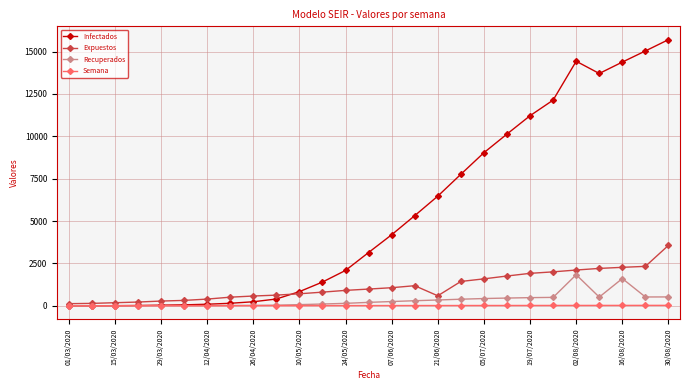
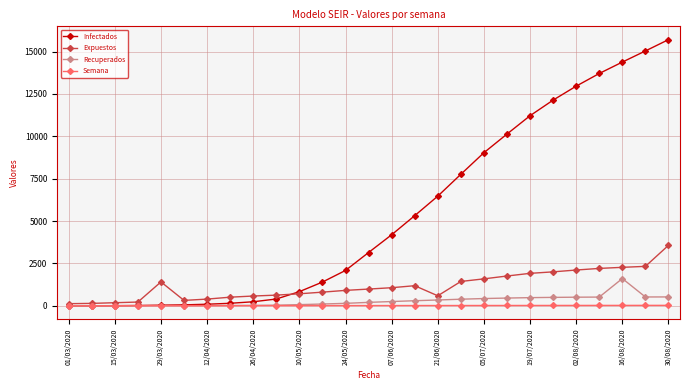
  {
    "Infectados": {
      "26/04/2020": 200,
      "24/05/2020": 2100,
      "07/06/2020": 4200,
      "21/06/2020": 6500,
      "05/07/2020": 9000,
      "19/07/2020": 11200,
-     "02/08/2020": 14400,
+     "02/08/2020": 13000,
      "16/08/2020": 14400,
      "30/08/2020": 15700
    },
    "Expuestos": {
      "15/03/2020": 200,
-     "29/03/2020": 300,
+     "29/03/2020": 1400,
      "12/04/2020": 400,
      "26/04/2020": 600,
      "24/05/2020": 900,
      "07/06/2020": 1100,
      "21/06/2020": 600,
      "05/07/2020": 1600,
      "19/07/2020": 1900,
      "02/08/2020": 2100,
      "16/08/2020": 2300,
      "30/08/2020": 3600
    },
    "Recuperados": {
      "07/06/2020": 300,
      "21/06/2020": 300,
      "05/07/2020": 400,
      "19/07/2020": 500,
-     "02/08/2020": 1800,
+     "02/08/2020": 500,
      "16/08/2020": 1600,
      "30/08/2020": 500
    },
    "Semana": {
      "07/06/2020": 0,
      "21/06/2020": 0,
      "05/07/2020": 0,
      "19/07/2020": 0,
      "02/08/2020": 0,
      "16/08/2020": 0,
      "30/08/2020": 0
    }
  }
